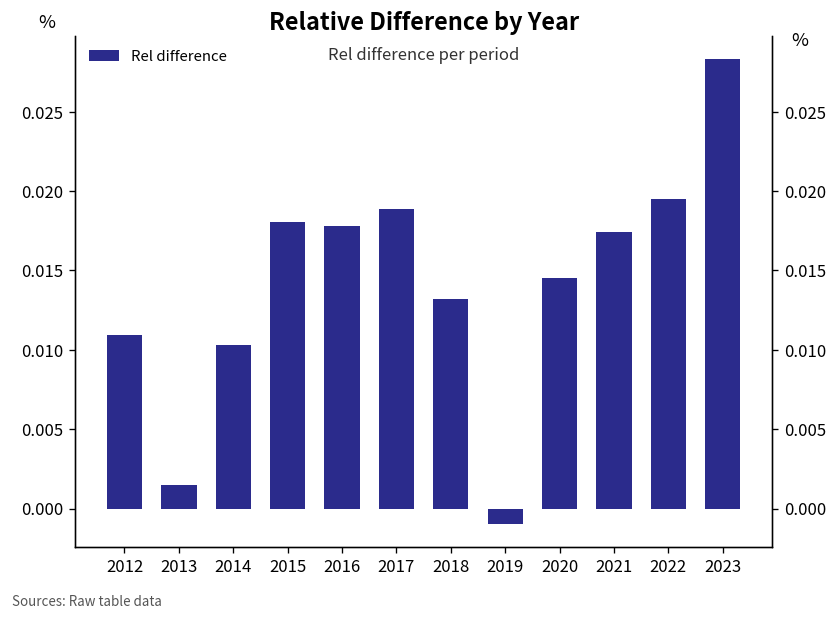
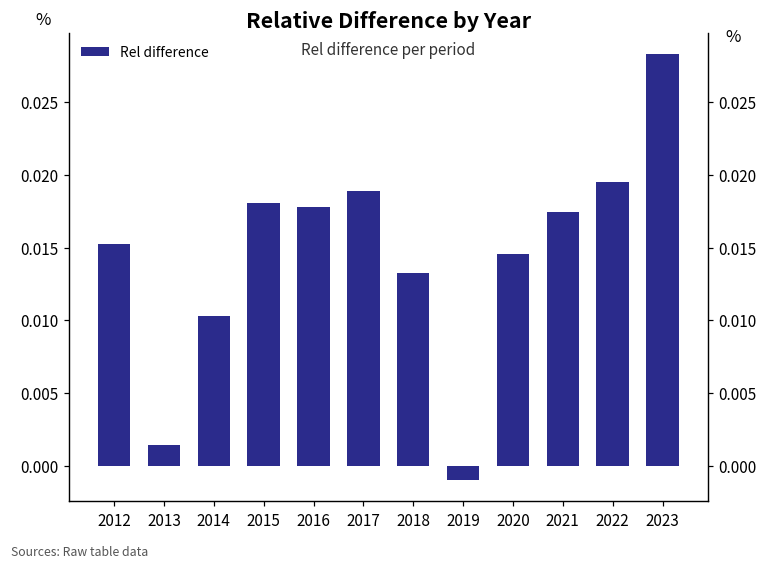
  {
-   "2012": 0.0109,
+   "2012": 0.0152,
    "2013": 0.0015,
    "2014": 0.0103,
    "2015": 0.0180,
    "2016": 0.0178,
    "2017": 0.0189,
    "2018": 0.0132,
    "2019": -0.0010,
    "2020": 0.0145,
    "2021": 0.0174,
    "2022": 0.0195,
    "2023": 0.0283
  }
